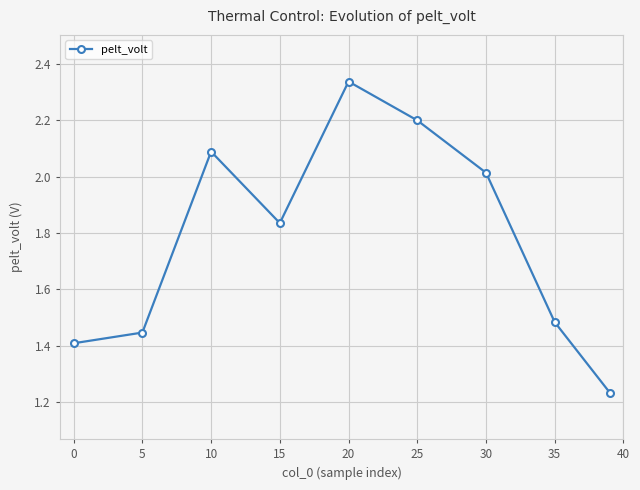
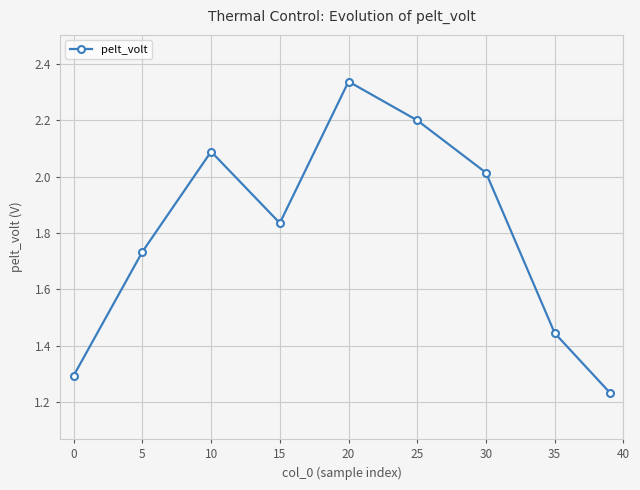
  {
-   "0": 1.41,
-   "5": 1.45,
+   "0": 1.29,
+   "5": 1.73,
    "10": 2.09,
    "15": 1.84,
    "20": 2.34,
    "25": 2.20,
    "30": 2.01,
-   "35": 1.48
+   "35": 1.44
  }
